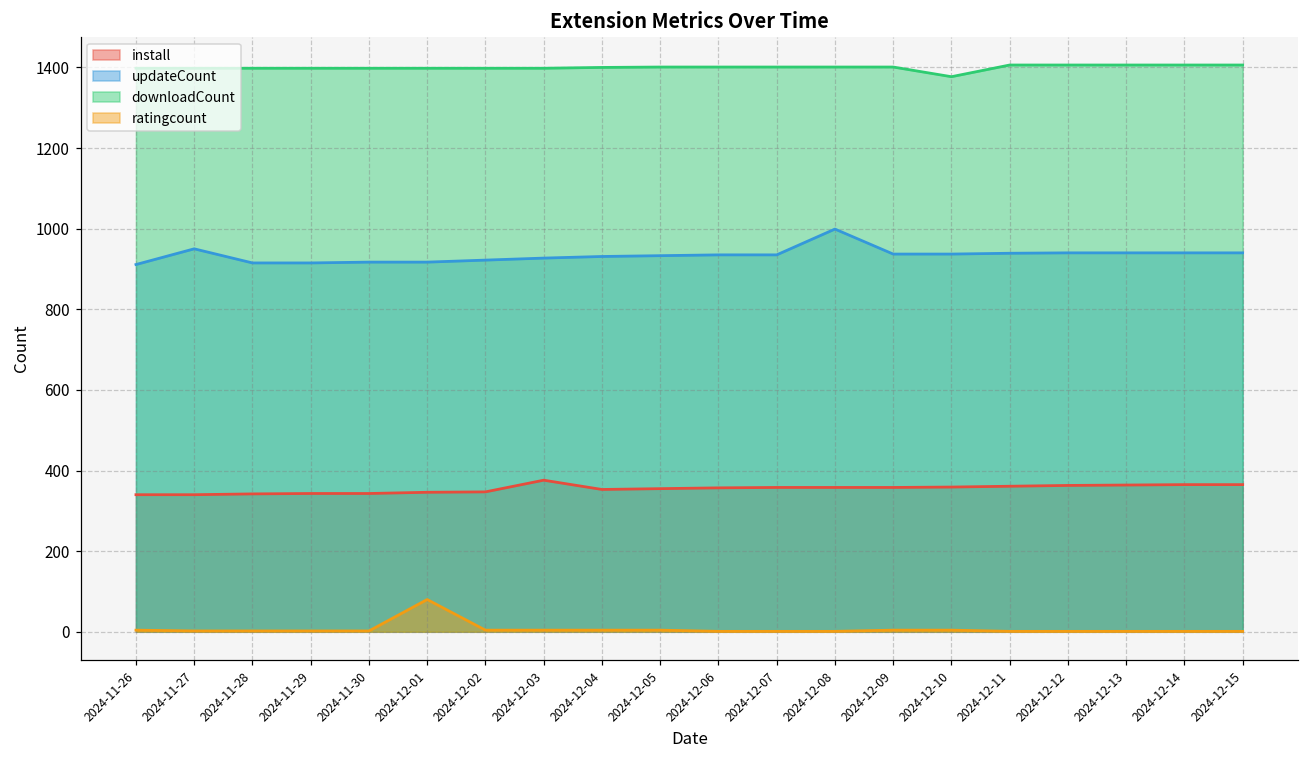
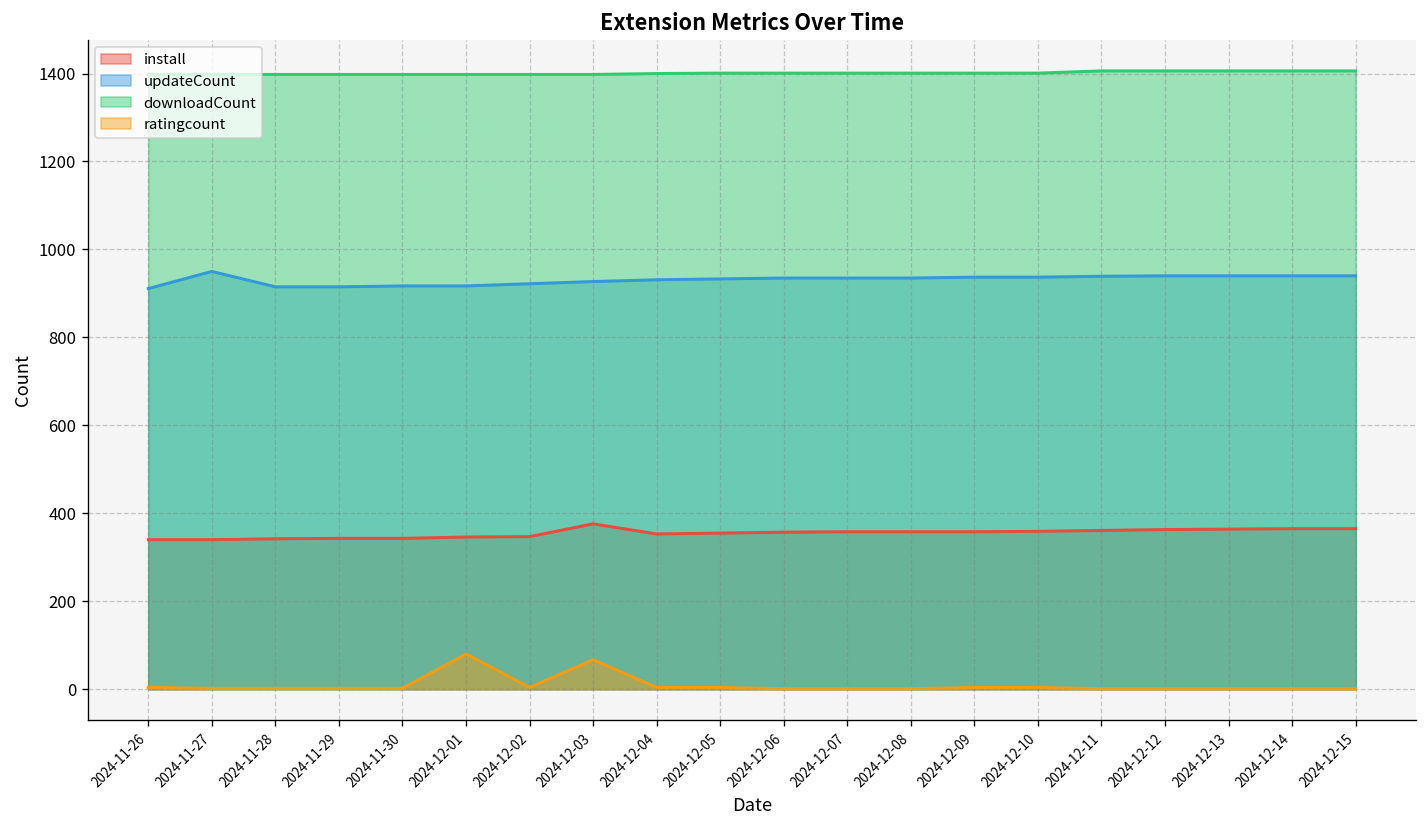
  {
    "install": {
      "2024-11-26": 340,
      "2024-11-27": 340,
      "2024-11-28": 340,
      "2024-11-29": 340,
      "2024-11-30": 340,
      "2024-12-01": 350,
      "2024-12-02": 350,
      "2024-12-03": 380,
      "2024-12-04": 350,
      "2024-12-05": 360,
      "2024-12-06": 360,
      "2024-12-07": 360,
      "2024-12-08": 360,
      "2024-12-09": 360,
      "2024-12-10": 360,
      "2024-12-11": 360,
      "2024-12-12": 360,
      "2024-12-13": 360,
      "2024-12-14": 370,
      "2024-12-15": 370
    },
    "updateCount": {
      "2024-11-26": 910,
      "2024-11-27": 950,
      "2024-11-28": 920,
      "2024-11-29": 920,
      "2024-11-30": 920,
      "2024-12-01": 920,
      "2024-12-02": 920,
      "2024-12-03": 930,
      "2024-12-04": 930,
      "2024-12-05": 930,
      "2024-12-06": 940,
      "2024-12-07": 940,
-     "2024-12-08": 1000,
+     "2024-12-08": 940,
      "2024-12-09": 940,
      "2024-12-10": 940,
      "2024-12-11": 940,
      "2024-12-12": 940,
      "2024-12-13": 940,
      "2024-12-14": 940,
      "2024-12-15": 940
    },
    "downloadCount": {
      "2024-11-28": 1400,
      "2024-11-29": 1400,
      "2024-11-30": 1400,
      "2024-12-01": 1400,
      "2024-12-02": 1400,
      "2024-12-03": 1400,
      "2024-12-04": 1400,
      "2024-12-05": 1400,
      "2024-12-06": 1400,
      "2024-12-07": 1400,
      "2024-12-08": 1400,
      "2024-12-09": 1400,
-     "2024-12-10": 1380,
+     "2024-12-10": 1400,
      "2024-12-11": 1410,
      "2024-12-12": 1410,
      "2024-12-13": 1410,
      "2024-12-14": 1410,
      "2024-12-15": 1410
    },
    "ratingcount": {
      "2024-11-26": 0,
      "2024-11-27": 0,
      "2024-11-28": 0,
      "2024-11-29": 0,
      "2024-11-30": 0,
      "2024-12-01": 80,
      "2024-12-02": 0,
-     "2024-12-03": 0,
+     "2024-12-03": 70,
      "2024-12-04": 0,
      "2024-12-05": 0,
      "2024-12-06": 0,
      "2024-12-07": 0,
      "2024-12-08": 0,
      "2024-12-09": 0,
      "2024-12-10": 0,
      "2024-12-11": 0,
      "2024-12-12": 0,
      "2024-12-13": 0,
      "2024-12-14": 0,
      "2024-12-15": 0
    }
  }
